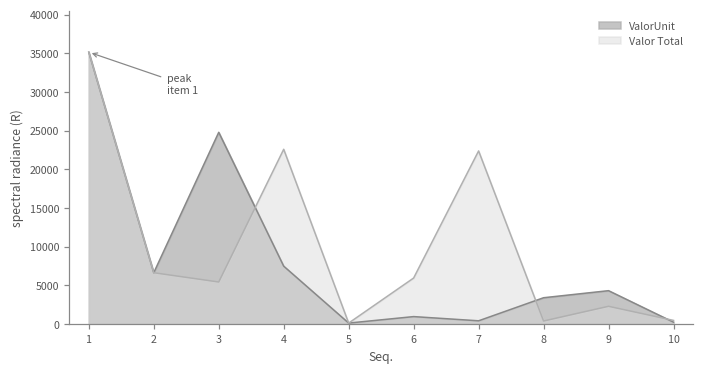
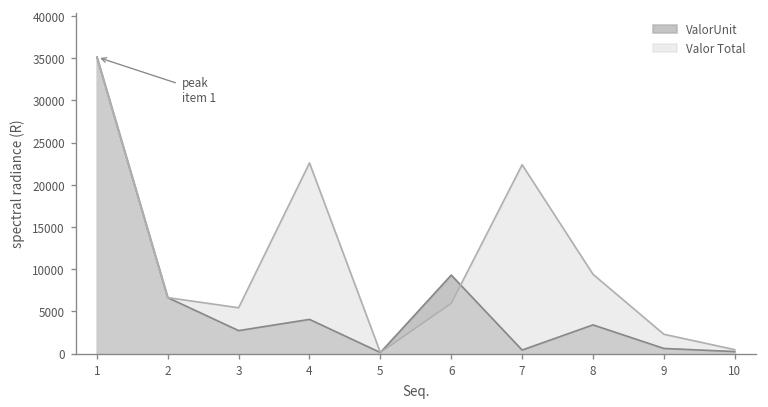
  {
    "ValorUnit": {
-     "3": 25000,
-     "4": 7000,
-     "6": 1000,
+     "3": 3000,
+     "4": 4000,
+     "6": 9000,
      "7": 0,
      "8": 3000,
-     "9": 4000
+     "9": 1000
    },
    "Valor Total": {
      "3": 5000,
      "4": 23000,
      "6": 6000,
      "7": 22000,
-     "8": 0,
+     "8": 9000,
      "9": 2000
    }
  }
